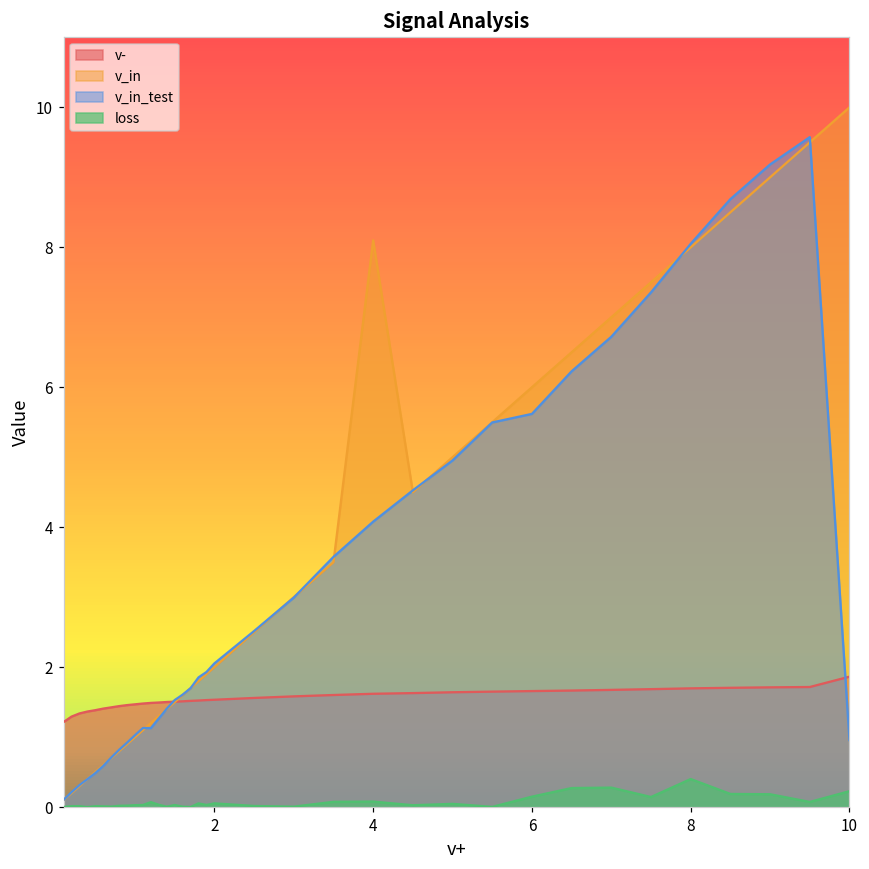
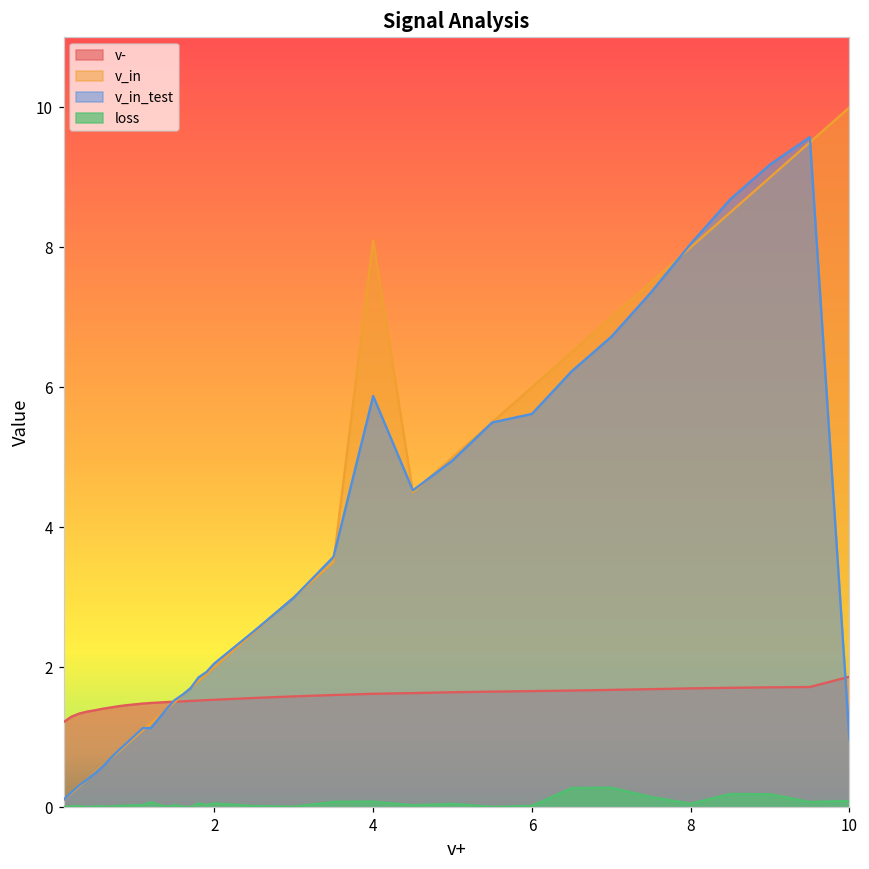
  {
    "v-": {
      "2": 1.5,
      "4": 1.6,
      "6": 1.7,
      "8": 1.7,
      "10": 1.9
    },
    "v_in": {
      "2": 2.0,
      "4": 8.1,
      "6": 6.0,
      "8": 8.0,
      "10": 10.0
    },
    "v_in_test": {
      "2": 2.1,
-     "4": 4.1,
+     "4": 5.9,
      "6": 5.6,
      "8": 8.0,
      "10": 1.0
    },
    "loss": {
      "2": 0.1,
      "4": 0.1,
-     "6": 0.1,
-     "8": 0.4,
-     "10": 0.2
+     "6": 0.0,
+     "8": 0.0,
+     "10": 0.1
    }
  }
